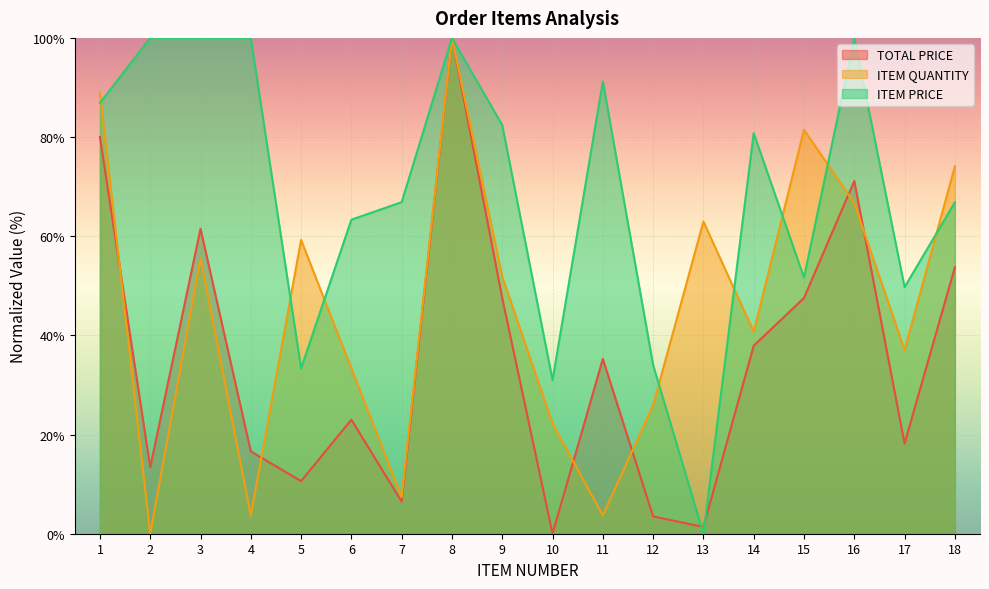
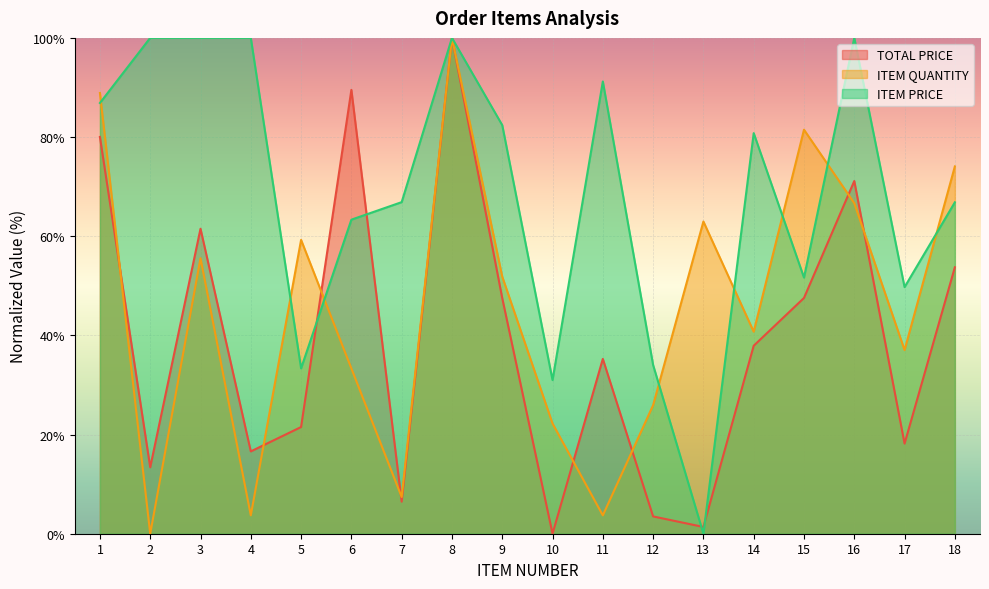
  {
    "TOTAL PRICE": {
      "1": "80%",
      "2": "13%",
      "3": "62%",
      "4": "17%",
-     "5": "11%",
-     "6": "23%",
+     "5": "22%",
+     "6": "90%",
      "7": "6%",
      "9": "48%",
      "10": "0%",
      "11": "35%",
      "12": "3%",
      "13": "1%",
      "14": "38%",
      "15": "48%",
      "16": "71%",
      "17": "18%",
      "18": "54%"
    },
    "ITEM QUANTITY": {
      "1": "89%",
      "2": "0%",
      "3": "56%",
      "4": "4%",
      "5": "59%",
      "6": "33%",
      "7": "7%",
      "9": "52%",
      "10": "22%",
      "11": "4%",
      "12": "26%",
      "13": "63%",
      "14": "41%",
      "15": "81%",
      "16": "67%",
      "17": "37%",
      "18": "74%"
    },
    "ITEM PRICE": {
      "1": "87%",
      "2": "100%",
      "3": "100%",
      "4": "100%",
      "5": "33%",
      "6": "63%",
      "7": "67%",
      "9": "82%",
      "10": "31%",
      "11": "91%",
      "12": "34%",
      "13": "0%",
      "14": "81%",
      "15": "52%",
      "16": "100%",
      "17": "50%",
      "18": "67%"
    }
  }
